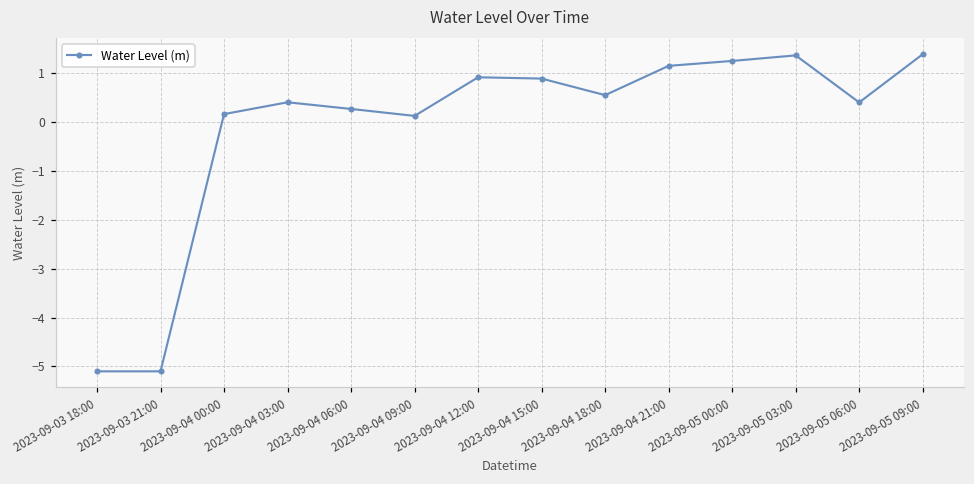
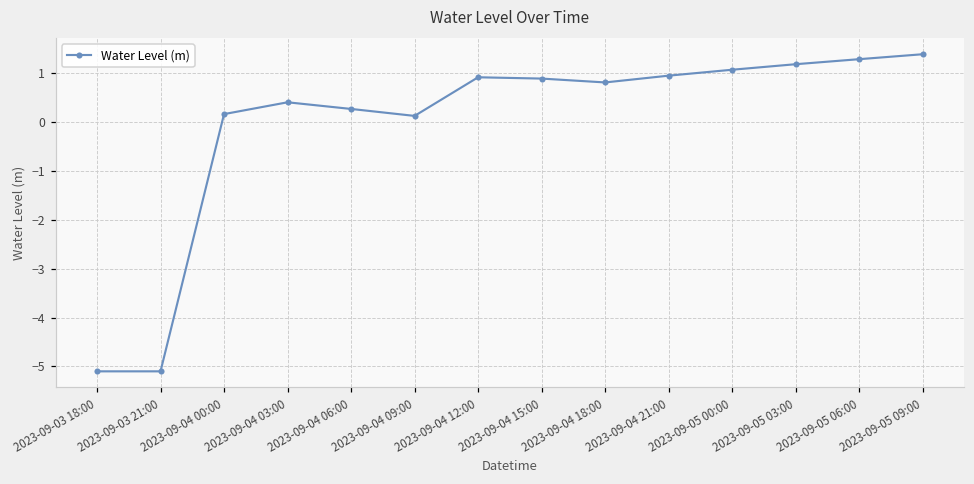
  {
    "2023-09-03 18:00": -5.1,
    "2023-09-03 21:00": -5.1,
    "2023-09-04 00:00": 0.2,
    "2023-09-04 03:00": 0.4,
    "2023-09-04 06:00": 0.3,
    "2023-09-04 09:00": 0.1,
    "2023-09-04 12:00": 0.9,
    "2023-09-04 15:00": 0.9,
-   "2023-09-04 18:00": 0.5,
-   "2023-09-04 21:00": 1.1,
-   "2023-09-05 00:00": 1.2,
-   "2023-09-05 03:00": 1.4,
-   "2023-09-05 06:00": 0.4,
+   "2023-09-04 18:00": 0.8,
+   "2023-09-04 21:00": 0.9,
+   "2023-09-05 00:00": 1.1,
+   "2023-09-05 03:00": 1.2,
+   "2023-09-05 06:00": 1.3,
    "2023-09-05 09:00": 1.4
  }
